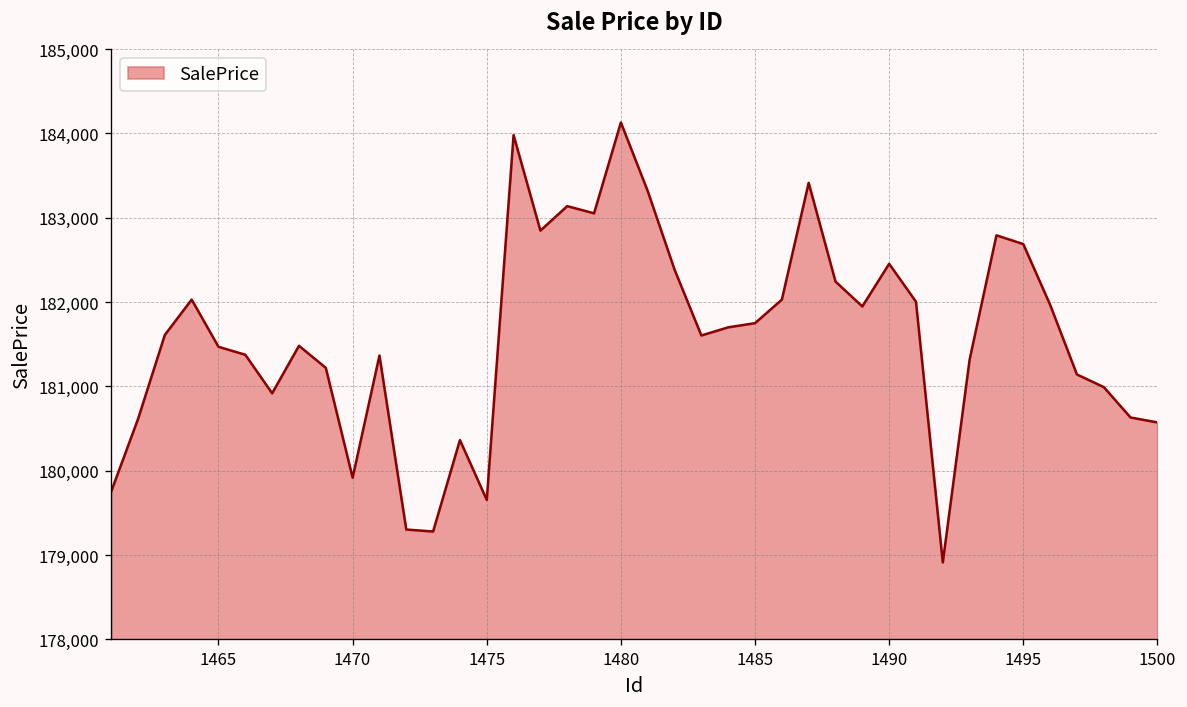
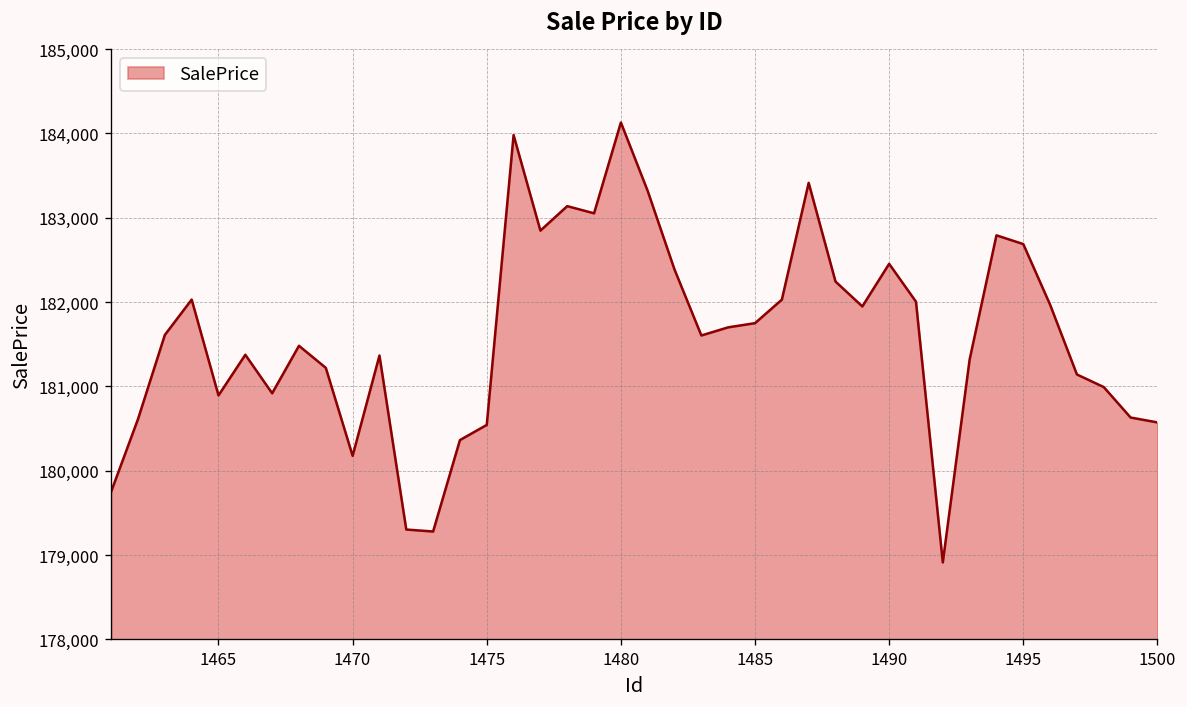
  {
-   "1465": "181,500",
-   "1470": "179,900",
-   "1475": "179,700",
+   "1465": "180,900",
+   "1470": "180,200",
+   "1475": "180,500",
    "1480": "184,100",
    "1485": "181,700",
    "1490": "182,500",
    "1495": "182,700",
    "1500": "180,600"
  }
